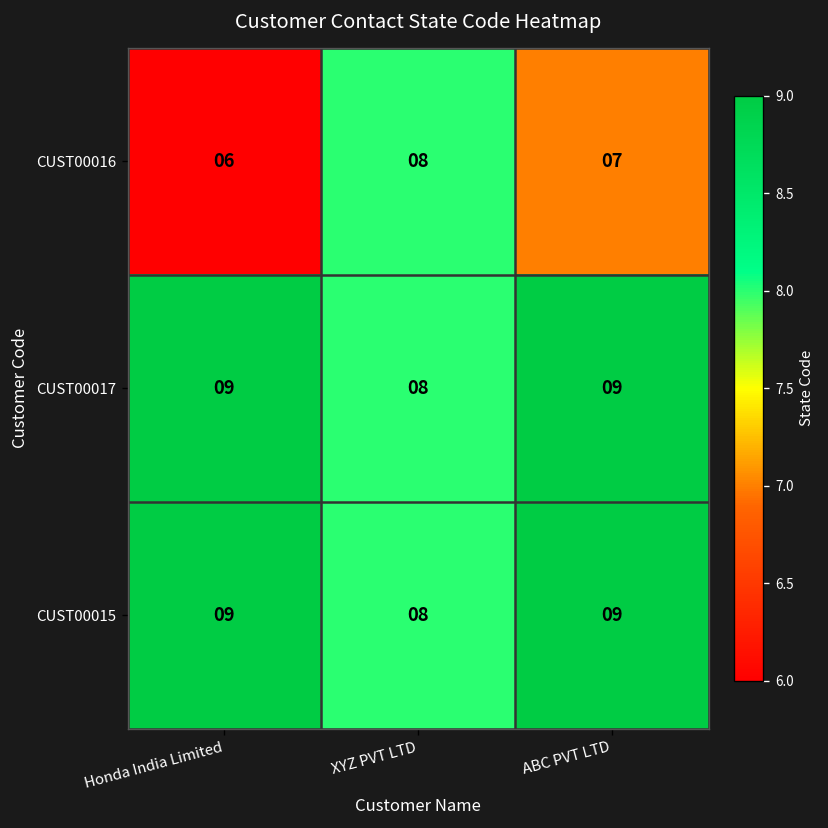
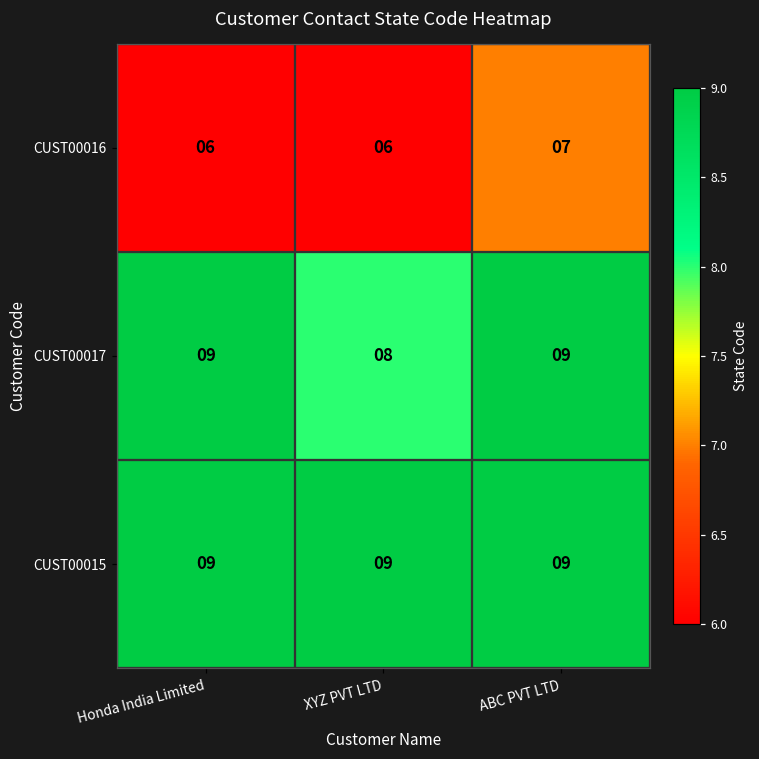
  {
    "CUST00016": {
      "Honda India Limited": "06",
-     "XYZ PVT LTD": "08",
+     "XYZ PVT LTD": "06",
      "ABC PVT LTD": "07"
    },
    "CUST00017": {
      "Honda India Limited": "09",
      "XYZ PVT LTD": "08",
      "ABC PVT LTD": "09"
    },
    "CUST00015": {
      "Honda India Limited": "09",
-     "XYZ PVT LTD": "08",
+     "XYZ PVT LTD": "09",
      "ABC PVT LTD": "09"
    }
  }
